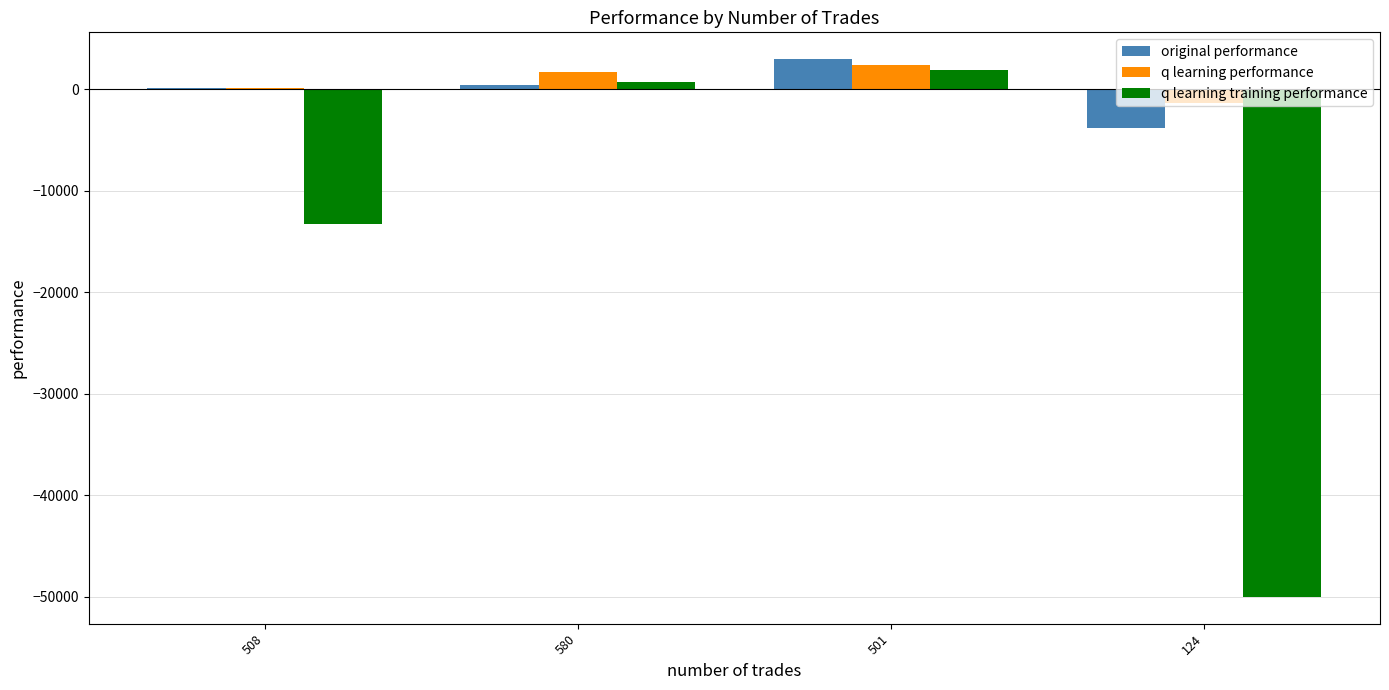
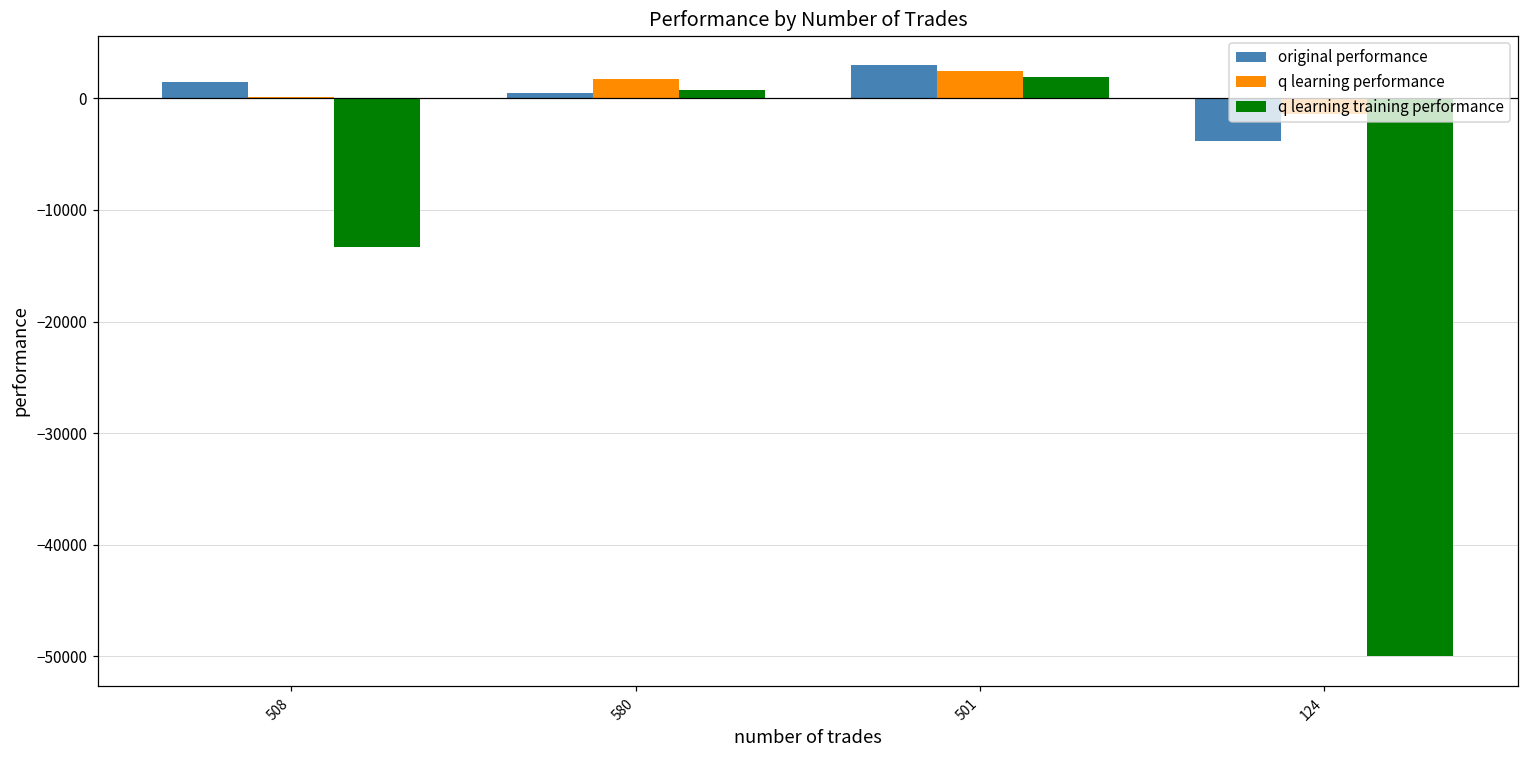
  {
    "original performance": {
-     "508": 200,
+     "508": 1500,
      "580": 500,
      "501": 3000,
      "124": -3800
    },
    "q learning performance": {
      "580": 1700,
      "501": 2400
    },
    "q learning training performance": {
      "508": -13300,
      "580": 800,
      "501": 1900,
      "124": -50000
    }
  }
